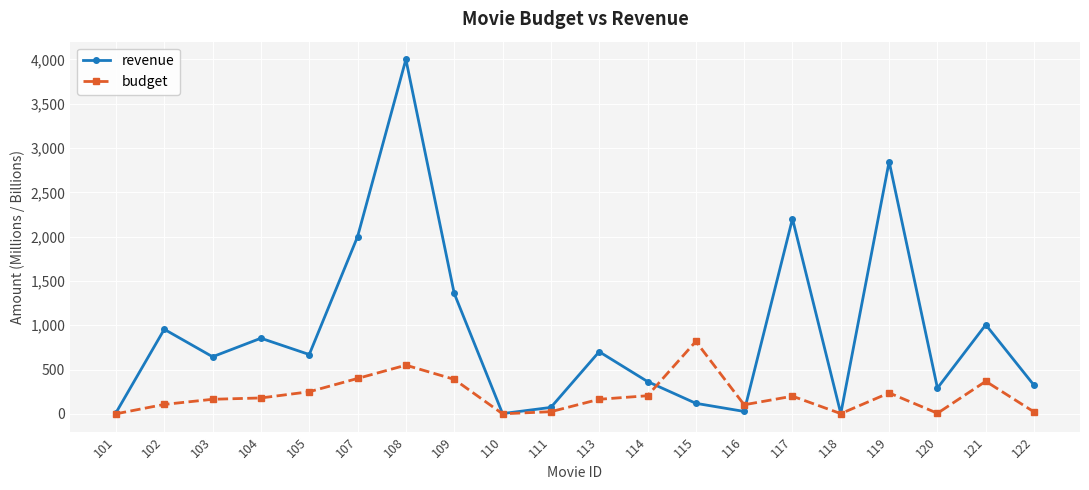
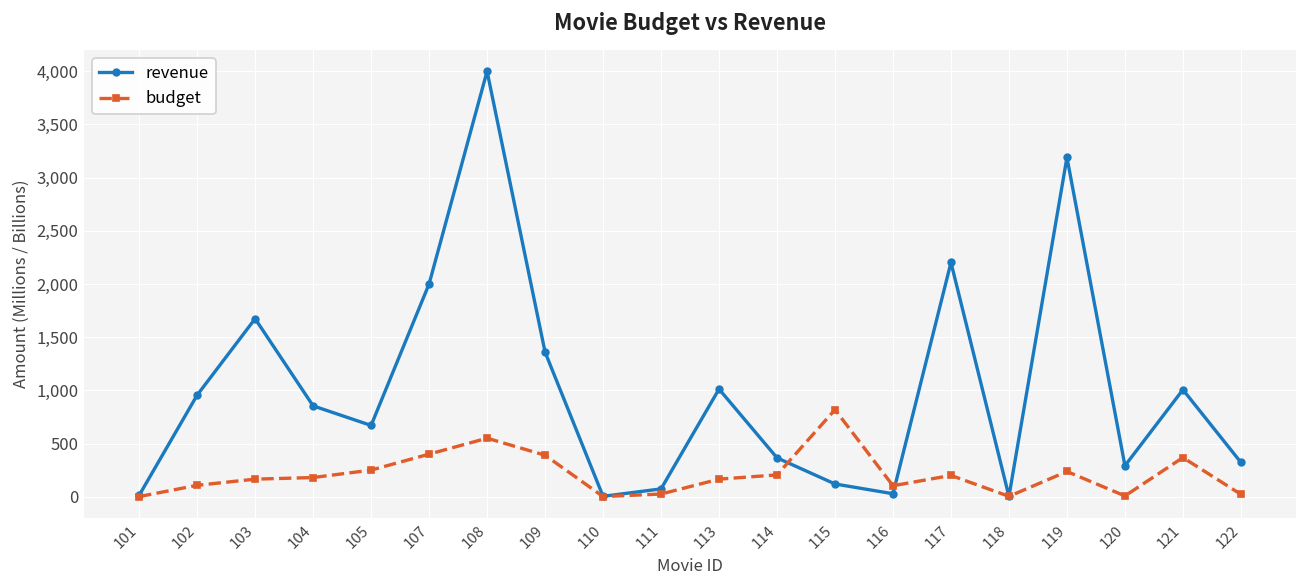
  {
    "revenue": {
      "102": "1,000",
-     "103": "600",
+     "103": "1,700",
      "104": "900",
      "105": "700",
      "107": "2,000",
      "108": "4,000",
      "109": "1,400",
      "111": "100",
-     "113": "700",
+     "113": "1,000",
      "114": "400",
      "115": "100",
      "116": "0",
      "117": "2,200",
-     "119": "2,800",
+     "119": "3,200",
      "120": "300",
      "121": "1,000",
      "122": "300"
    },
    "budget": {
      "102": "100",
      "103": "200",
      "104": "200",
      "105": "300",
      "107": "400",
      "108": "600",
      "109": "400",
      "111": "0",
      "113": "200",
      "114": "200",
      "115": "800",
      "116": "100",
      "117": "200",
      "119": "200",
      "120": "0",
      "121": "400",
      "122": "0"
    }
  }
